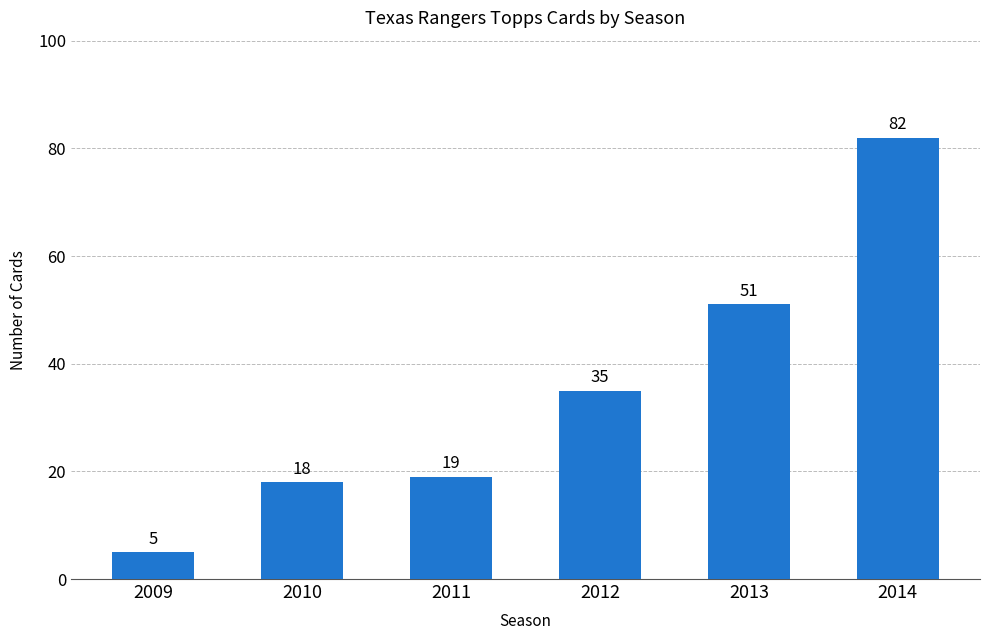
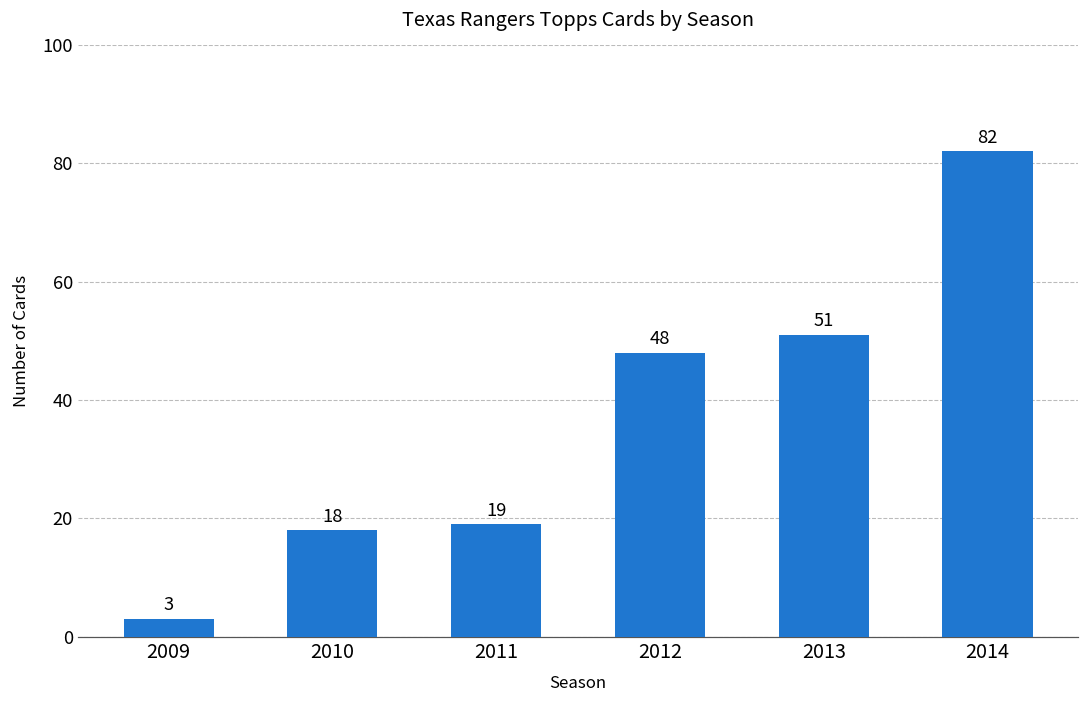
  {
-   "2009": 5,
+   "2009": 3,
    "2010": 18,
    "2011": 19,
-   "2012": 35,
+   "2012": 48,
    "2013": 51,
    "2014": 82
  }
